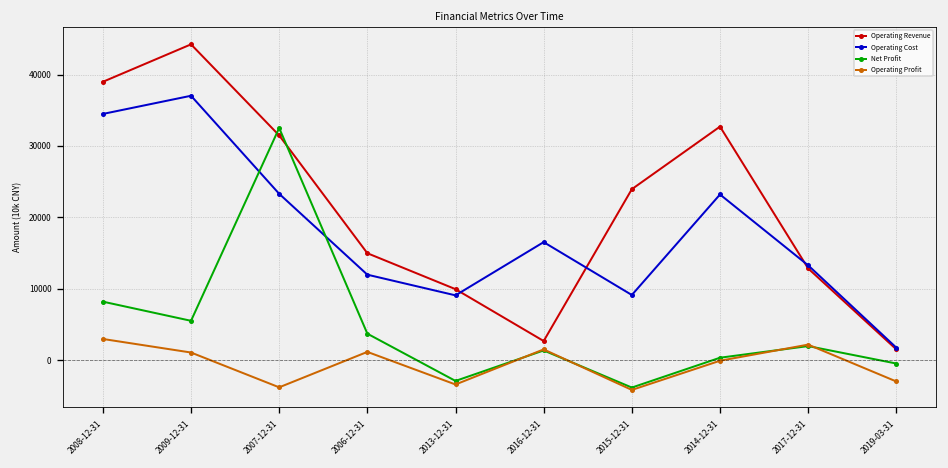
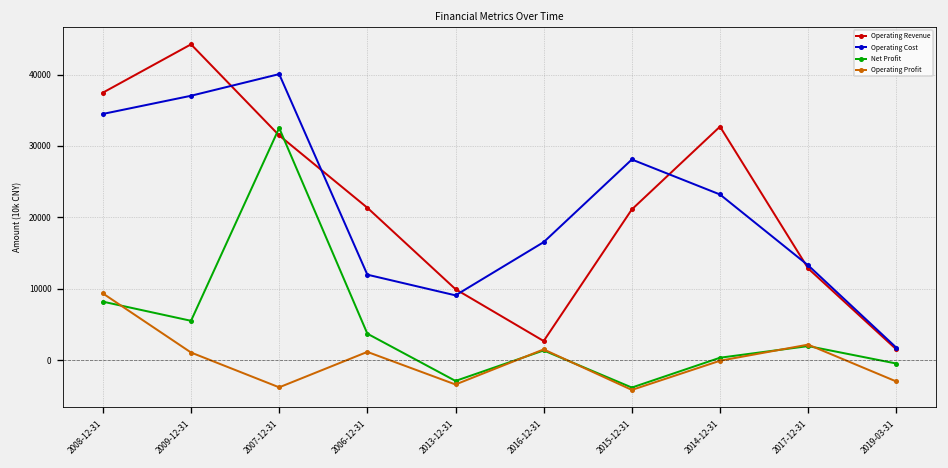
  {
    "Operating Revenue": {
-     "2008-12-31": 39000,
+     "2008-12-31": 37000,
      "2009-12-31": 44000,
      "2007-12-31": 31000,
-     "2006-12-31": 15000,
+     "2006-12-31": 21000,
      "2013-12-31": 10000,
      "2016-12-31": 3000,
-     "2015-12-31": 24000,
+     "2015-12-31": 21000,
      "2014-12-31": 33000,
      "2017-12-31": 13000
    },
    "Operating Cost": {
      "2008-12-31": 34000,
      "2009-12-31": 37000,
-     "2007-12-31": 23000,
+     "2007-12-31": 40000,
      "2006-12-31": 12000,
      "2013-12-31": 9000,
      "2016-12-31": 17000,
-     "2015-12-31": 9000,
+     "2015-12-31": 28000,
      "2014-12-31": 23000,
      "2017-12-31": 13000
    },
    "Net Profit": {
      "2008-12-31": 8000,
      "2009-12-31": 6000,
      "2007-12-31": 33000,
      "2006-12-31": 4000,
      "2013-12-31": -3000,
      "2019-03-31": 0
    },
    "Operating Profit": {
-     "2008-12-31": 3000,
+     "2008-12-31": 9000,
      "2009-12-31": 1000,
      "2007-12-31": -4000,
      "2006-12-31": 1000,
      "2013-12-31": -3000,
      "2019-03-31": -3000
    }
  }
